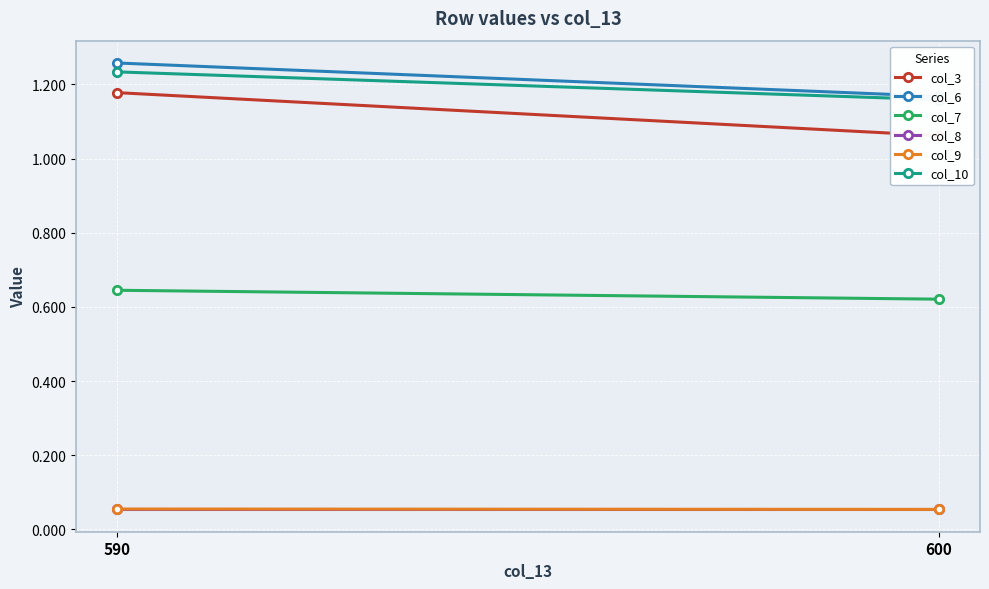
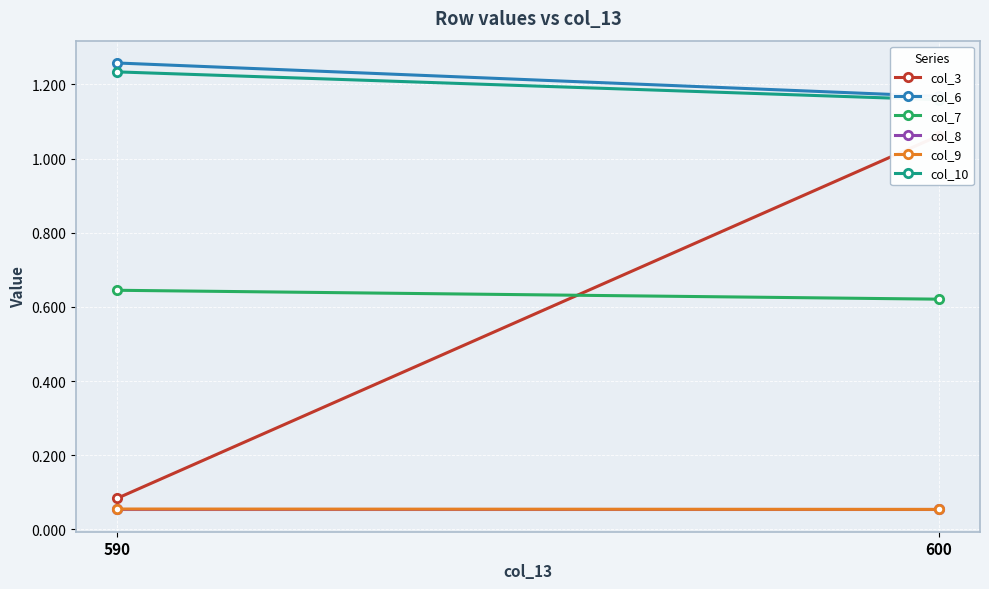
  {
    "col_3": {
-     "590": 1.18
+     "590": 0.08
    },
    "col_6": {
      "590": 1.26
    },
    "col_9": {
      "590": 0.06
    }
  }
